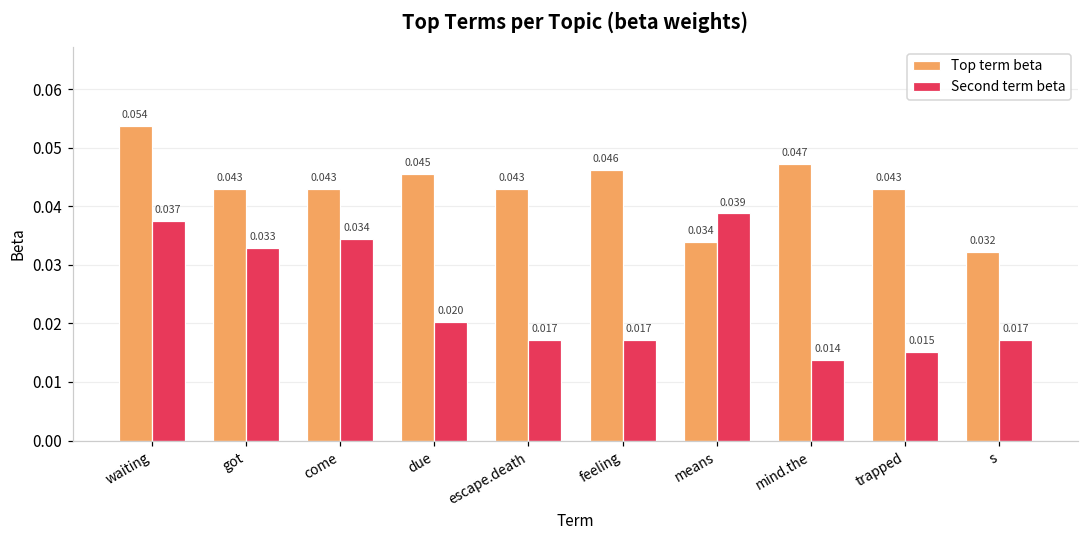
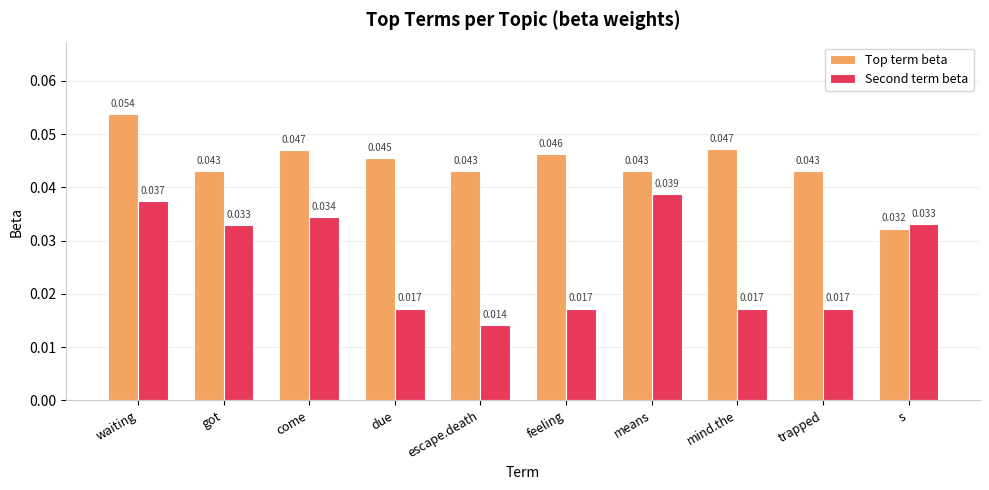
  {
    "Top term beta": {
      "waiting": 0.054,
      "got": 0.043,
-     "come": 0.043,
+     "come": 0.047,
      "due": 0.045,
      "escape.death": 0.043,
      "feeling": 0.046,
-     "means": 0.034,
+     "means": 0.043,
      "mind.the": 0.047,
      "trapped": 0.043,
      "s": 0.032
    },
    "Second term beta": {
      "waiting": 0.037,
      "got": 0.033,
      "come": 0.034,
-     "due": 0.020,
-     "escape.death": 0.017,
+     "due": 0.017,
+     "escape.death": 0.014,
      "feeling": 0.017,
      "means": 0.039,
-     "mind.the": 0.014,
-     "trapped": 0.015,
-     "s": 0.017
+     "mind.the": 0.017,
+     "trapped": 0.017,
+     "s": 0.033
    }
  }
